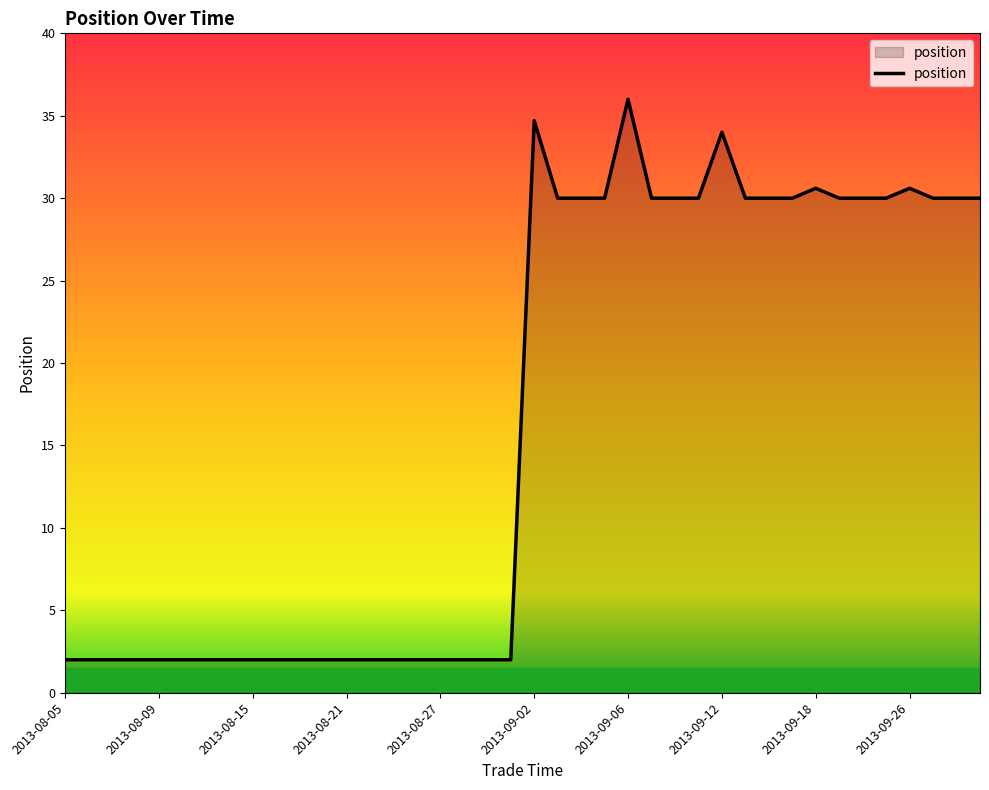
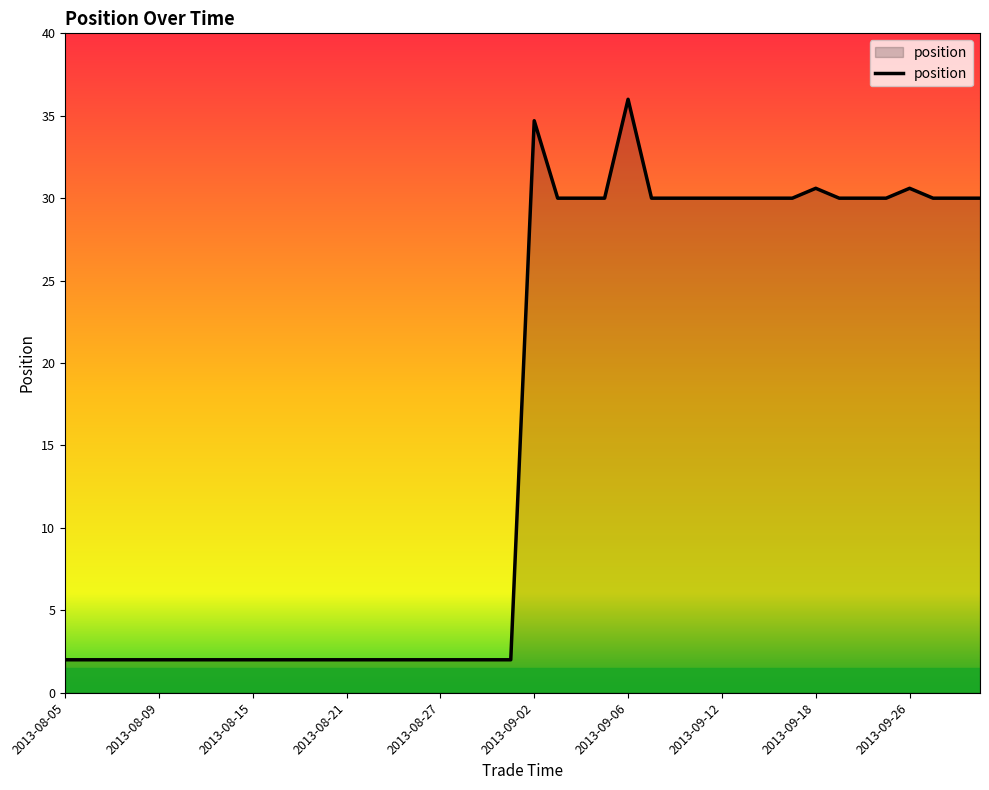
  {
    "2013-08-05": 2,
    "2013-08-09": 2,
    "2013-08-15": 2,
    "2013-08-21": 2,
    "2013-08-27": 2,
    "2013-09-02": 34.7,
    "2013-09-06": 36,
-   "2013-09-12": 34,
+   "2013-09-12": 30,
    "2013-09-18": 30.6,
    "2013-09-26": 30.6
  }
